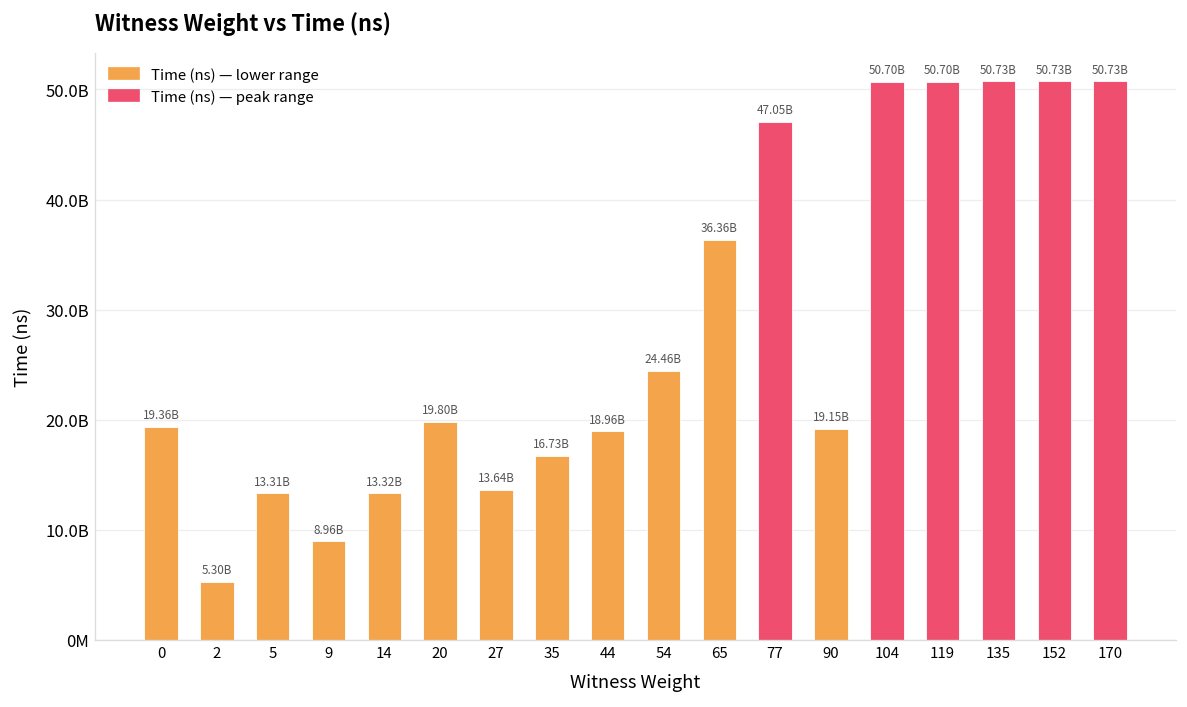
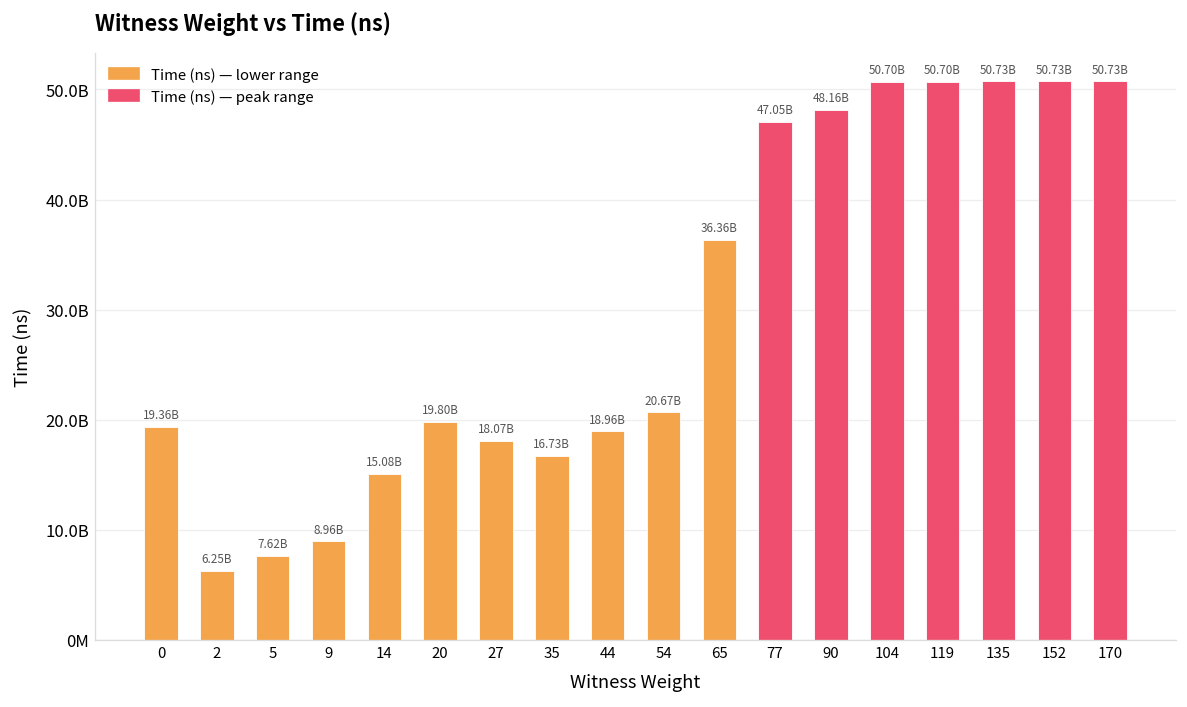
  {
    "0": "19.36B",
-   "2": "5.30B",
-   "5": "13.31B",
+   "2": "6.25B",
+   "5": "7.62B",
    "9": "8.96B",
-   "14": "13.32B",
+   "14": "15.08B",
    "20": "19.80B",
-   "27": "13.64B",
+   "27": "18.07B",
    "35": "16.73B",
    "44": "18.96B",
-   "54": "24.46B",
+   "54": "20.67B",
    "65": "36.36B",
    "77": "47.05B",
-   "90": "19.15B",
+   "90": "48.16B",
    "104": "50.70B",
    "119": "50.70B",
    "135": "50.73B",
    "152": "50.73B",
    "170": "50.73B"
  }
